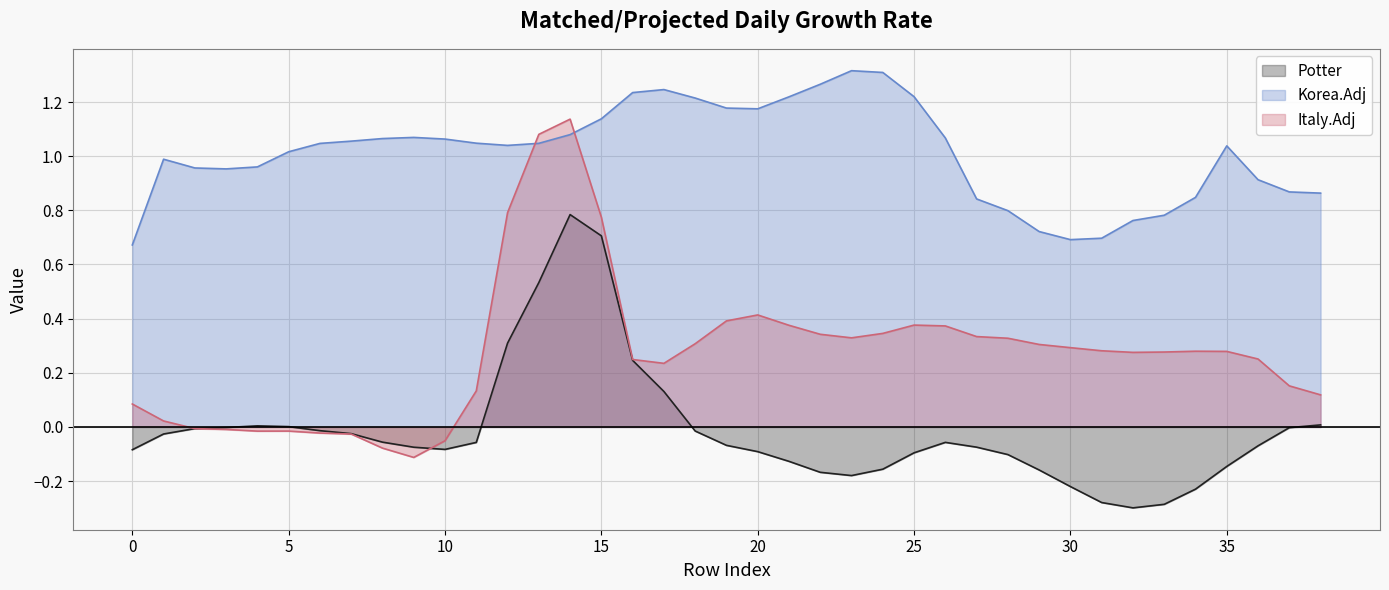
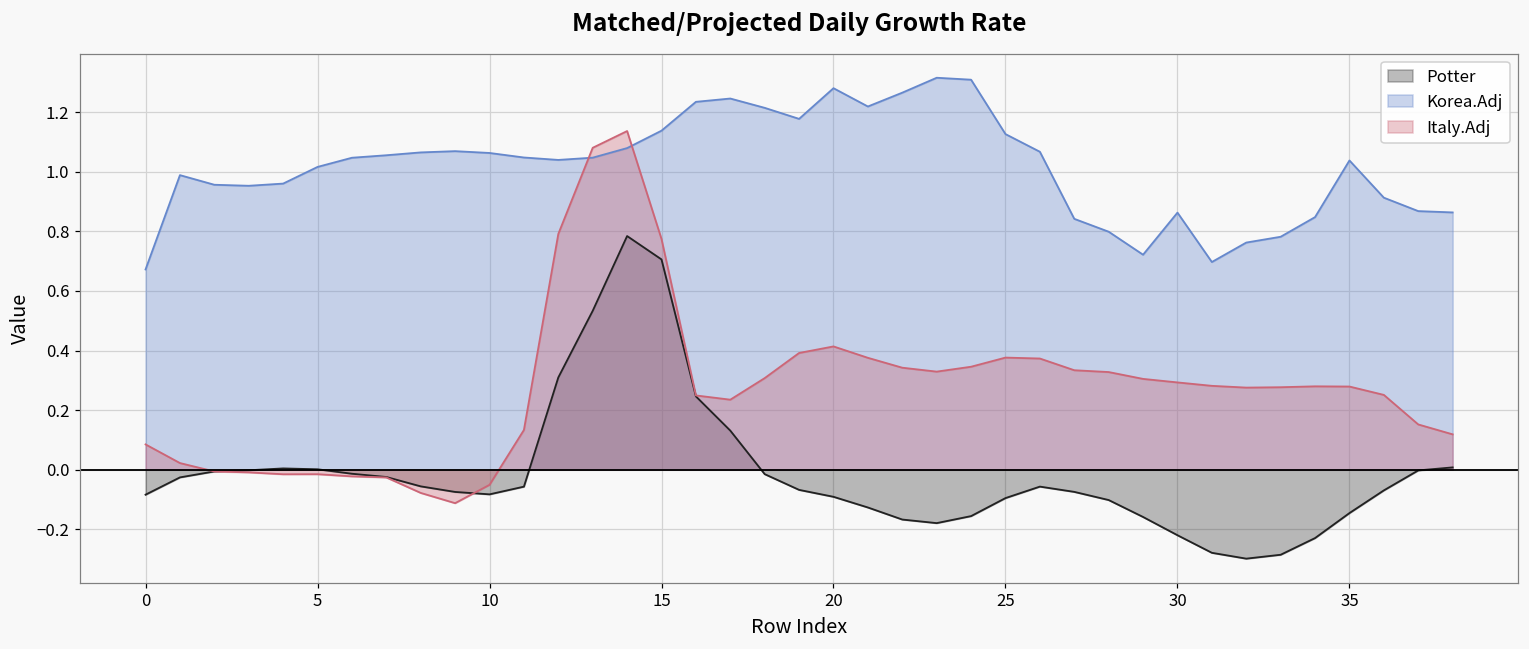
  {
    "Korea.Adj": {
      "0": 0.67,
      "5": 1.02,
      "10": 1.06,
      "15": 1.14,
-     "20": 1.17,
-     "25": 1.22,
-     "30": 0.69,
+     "20": 1.28,
+     "25": 1.13,
+     "30": 0.86,
      "35": 1.04
    }
  }
